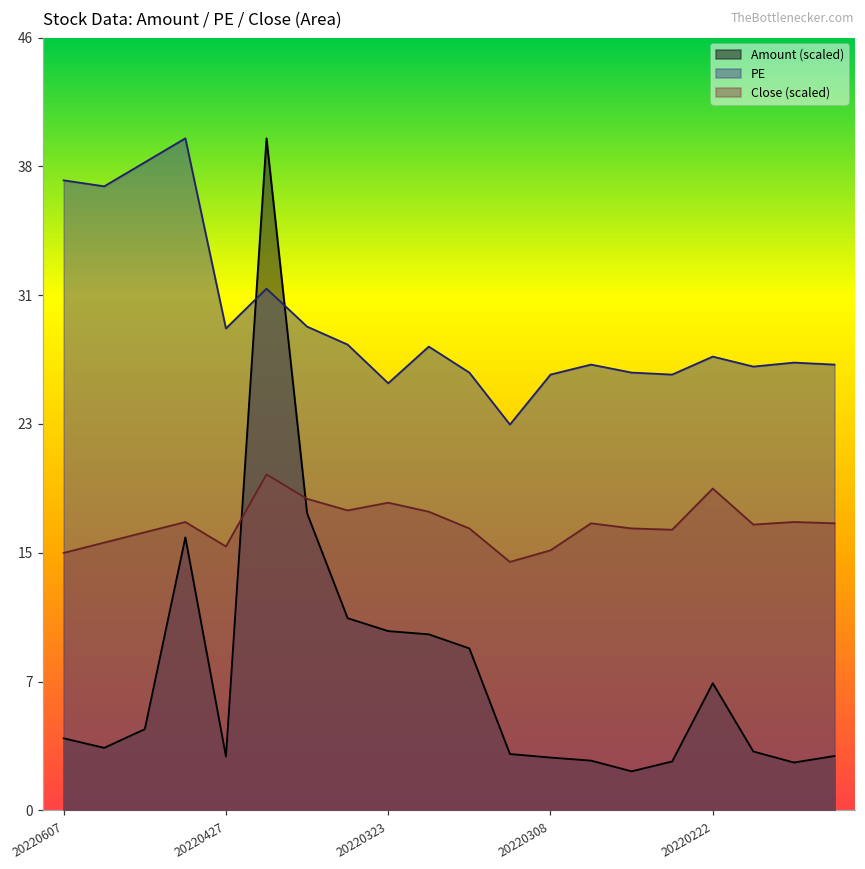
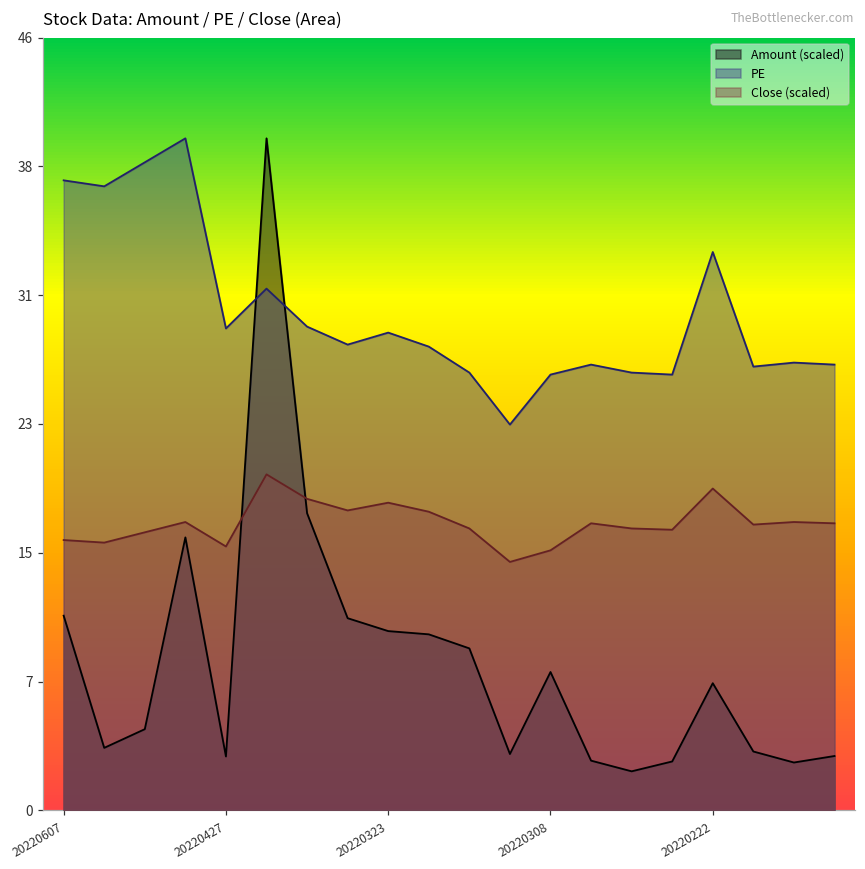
  {
    "Amount (scaled)": {
-     "20220607": 4.3,
+     "20220607": 11.7,
      "20220427": 3.3,
      "20220323": 10.8,
-     "20220308": 3.2,
+     "20220308": 8.3,
      "20220222": 7.7
    },
    "PE": {
      "20220607": 38.0,
      "20220427": 29.1,
-     "20220323": 25.8,
+     "20220323": 28.8,
      "20220308": 26.3,
-     "20220222": 27.4
+     "20220222": 33.7
    },
    "Close (scaled)": {
-     "20220607": 15.5,
+     "20220607": 16.3,
      "20220427": 15.9,
      "20220323": 18.6,
      "20220308": 15.7,
      "20220222": 19.4
    }
  }
